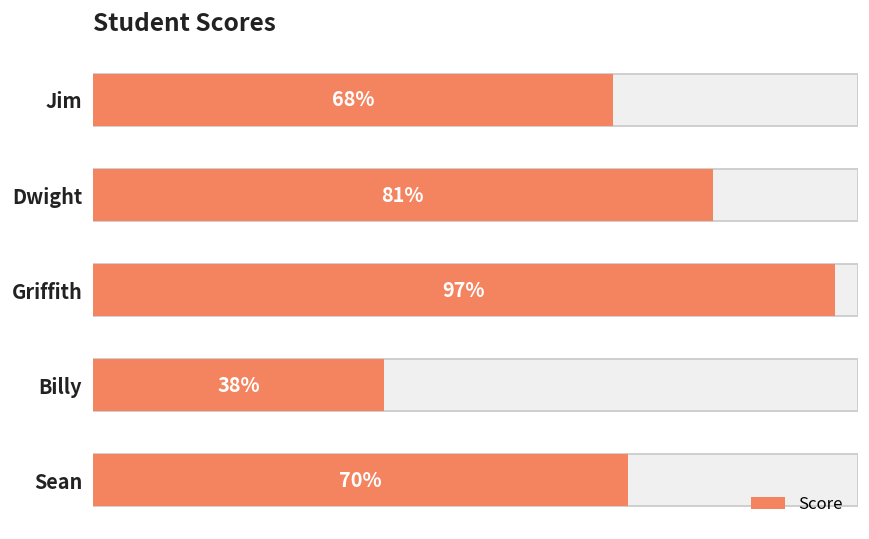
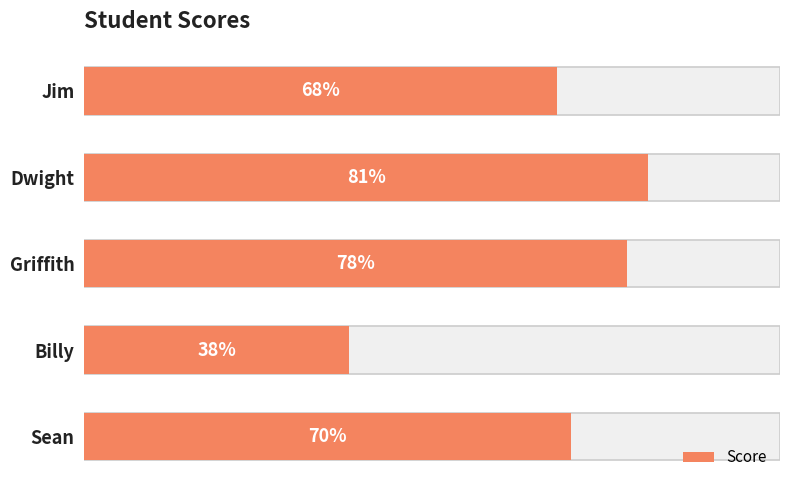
  {
    "Score": {
-     "Griffith": "97%"
+     "Griffith": "78%"
    }
  }
